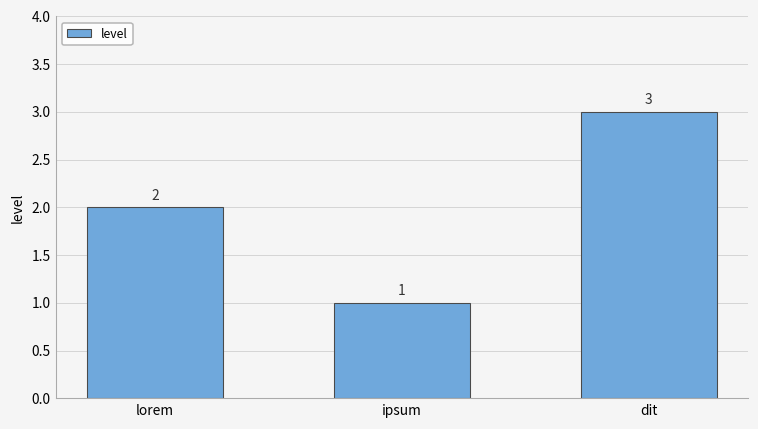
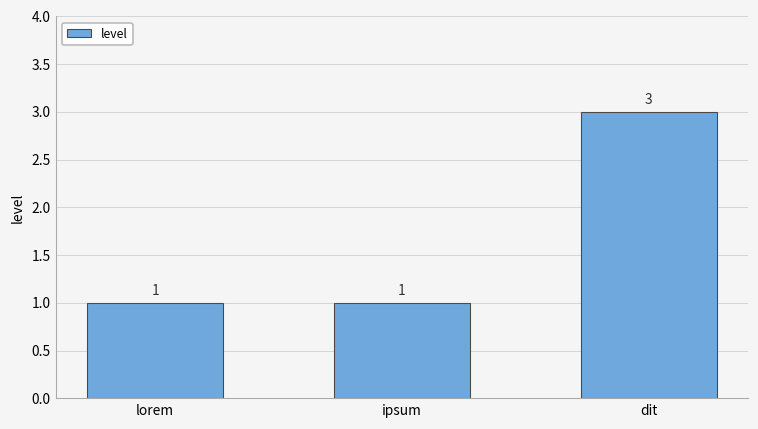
  {
-   "lorem": 2,
+   "lorem": 1,
    "ipsum": 1,
    "dit": 3
  }
